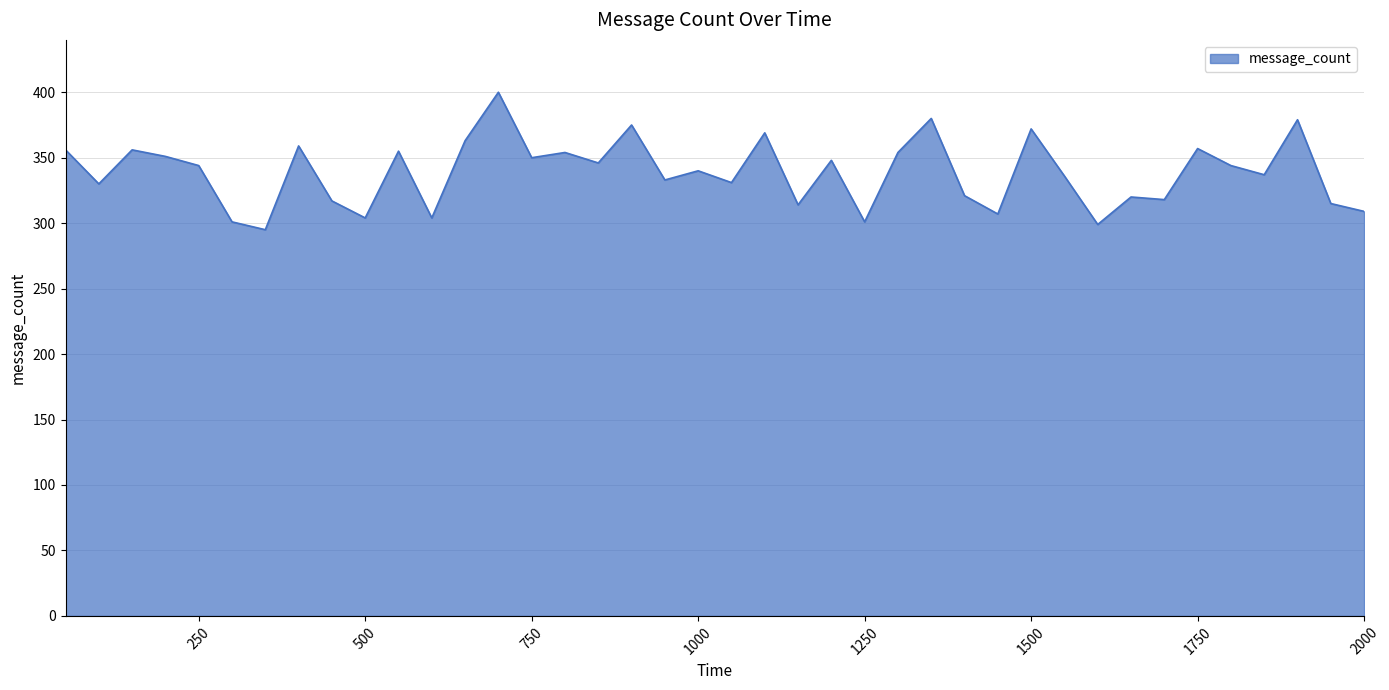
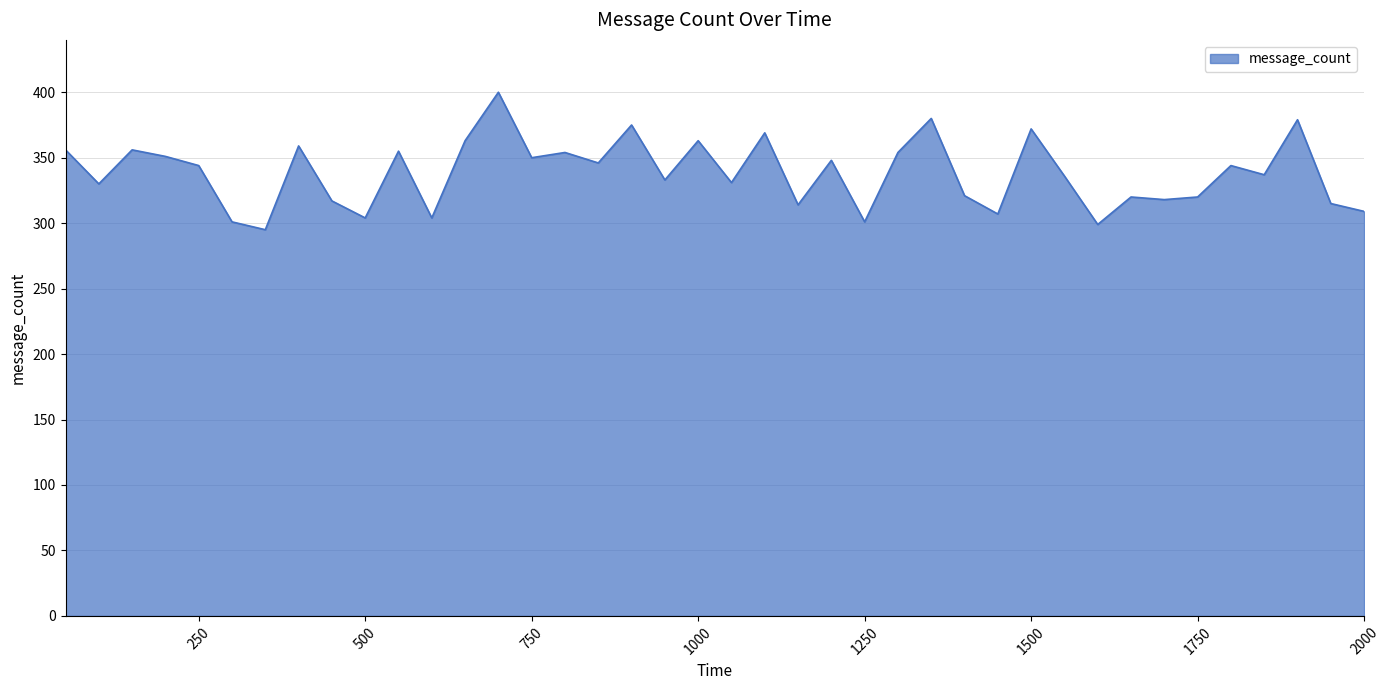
  {
    "250": 344,
    "500": 304,
    "750": 350,
-   "1000": 340,
+   "1000": 363,
    "1250": 301,
    "1500": 372,
-   "1750": 357,
+   "1750": 320,
    "2000": 309
  }
